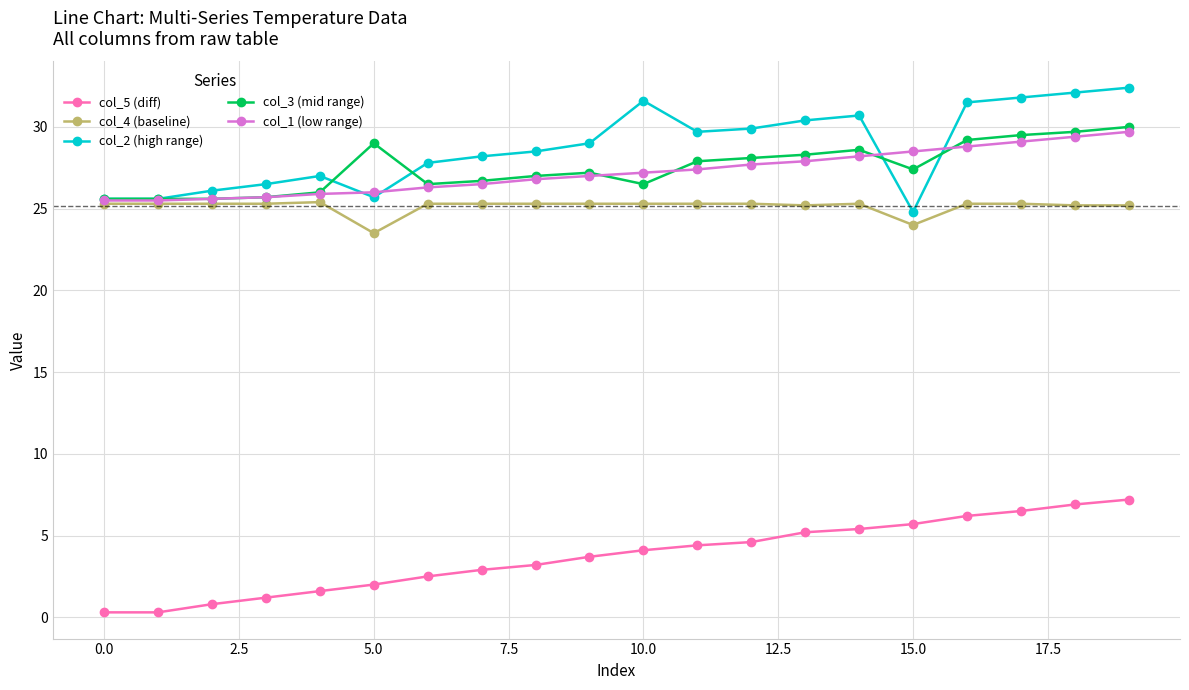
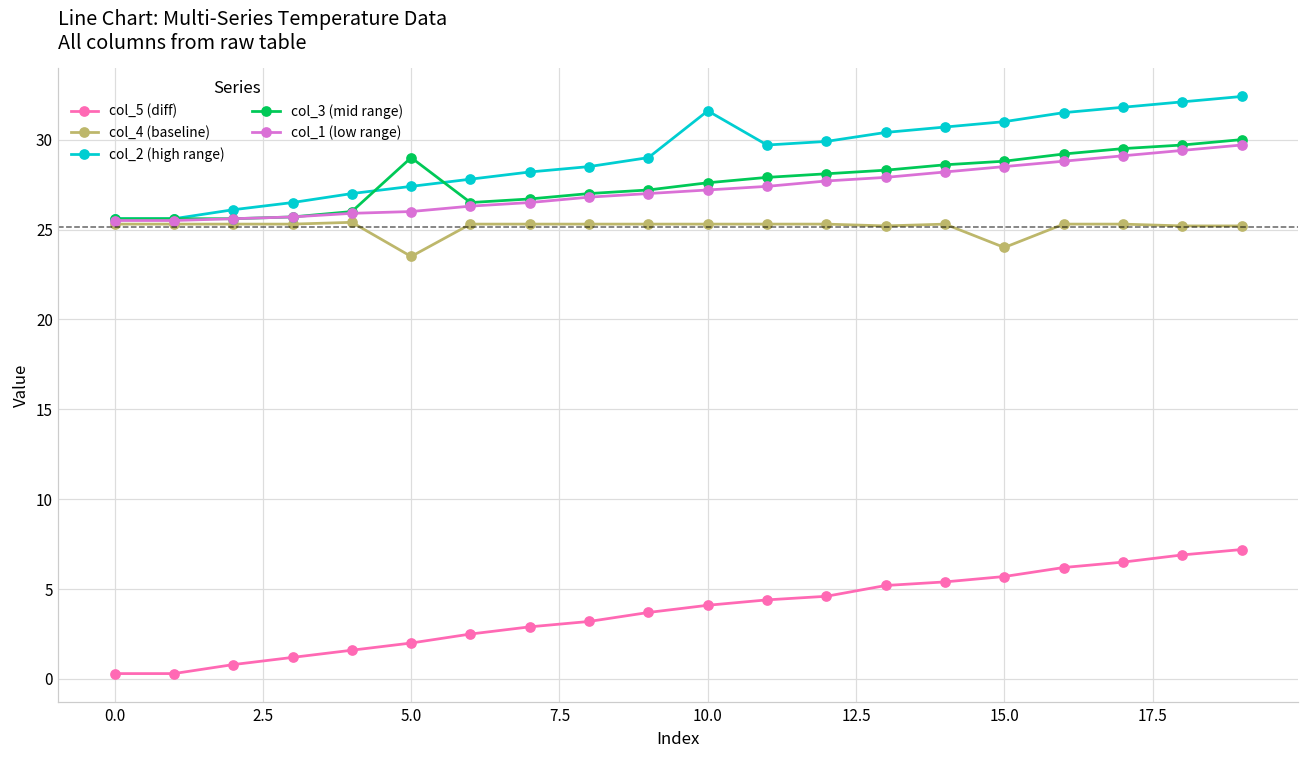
  {
    "col_4 (baseline)": {
      "0.0": 25.3,
      "5.0": 23.5,
      "10.0": 25.3,
      "15.0": 24.0
    },
    "col_2 (high range)": {
-     "5.0": 25.7,
+     "5.0": 27.4,
      "10.0": 31.6,
-     "15.0": 24.8
+     "15.0": 31.0
    },
    "col_3 (mid range)": {
      "5.0": 29.0,
-     "10.0": 26.5,
-     "15.0": 27.4
+     "10.0": 27.6,
+     "15.0": 28.8
    }
  }
